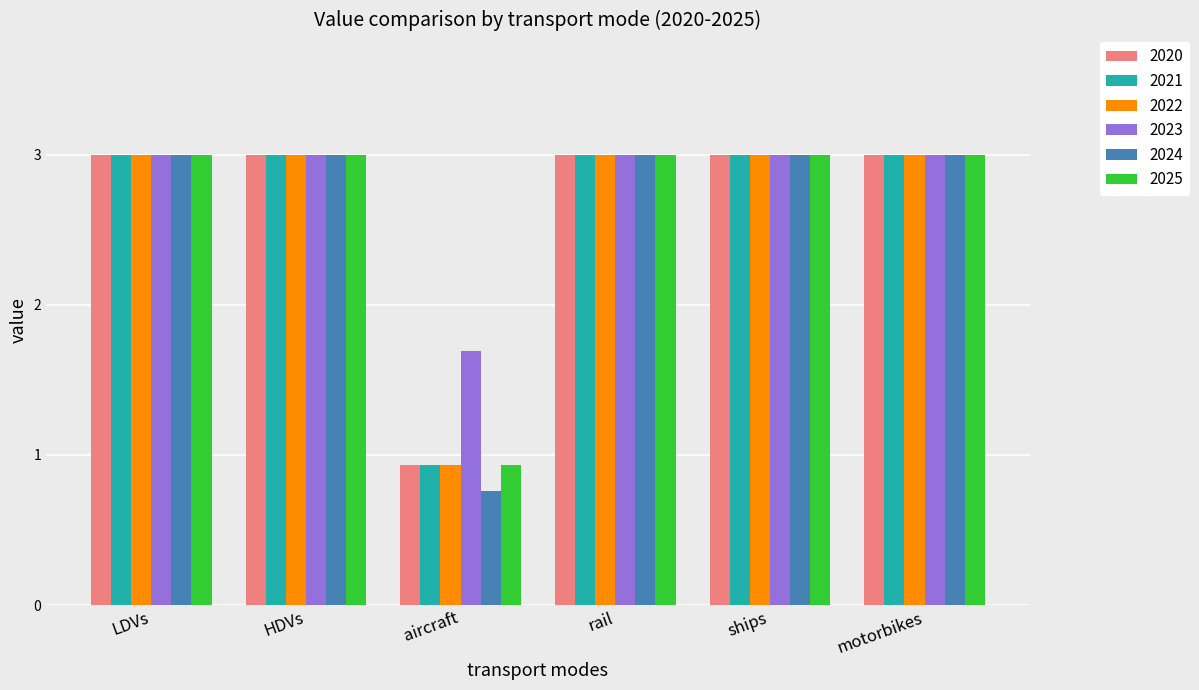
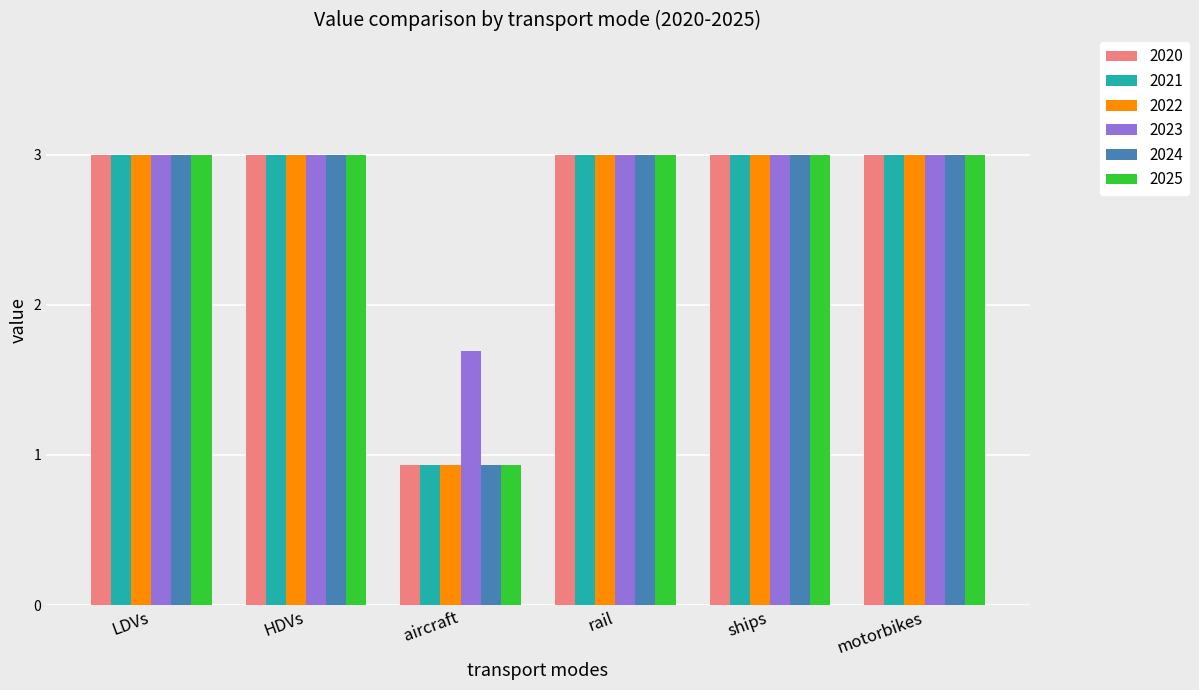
  {
    "2020": {
      "LDVs": 3.00,
      "HDVs": 3.00,
      "aircraft": 0.93,
      "rail": 3.00,
      "ships": 3.00,
      "motorbikes": 3.00
    },
    "2021": {
      "LDVs": 3.00,
      "HDVs": 3.00,
      "aircraft": 0.93,
      "rail": 3.00,
      "ships": 3.00,
      "motorbikes": 3.00
    },
    "2022": {
      "LDVs": 3.00,
      "HDVs": 3.00,
      "aircraft": 0.93,
      "rail": 3.00,
      "ships": 3.00,
      "motorbikes": 3.00
    },
    "2023": {
      "LDVs": 3.00,
      "HDVs": 3.00,
      "aircraft": 1.69,
      "rail": 3.00,
      "ships": 3.00,
      "motorbikes": 3.00
    },
    "2024": {
      "LDVs": 3.00,
      "HDVs": 3.00,
-     "aircraft": 0.76,
+     "aircraft": 0.93,
      "rail": 3.00,
      "ships": 3.00,
      "motorbikes": 3.00
    },
    "2025": {
      "LDVs": 3.00,
      "HDVs": 3.00,
      "aircraft": 0.93,
      "rail": 3.00,
      "ships": 3.00,
      "motorbikes": 3.00
    }
  }
